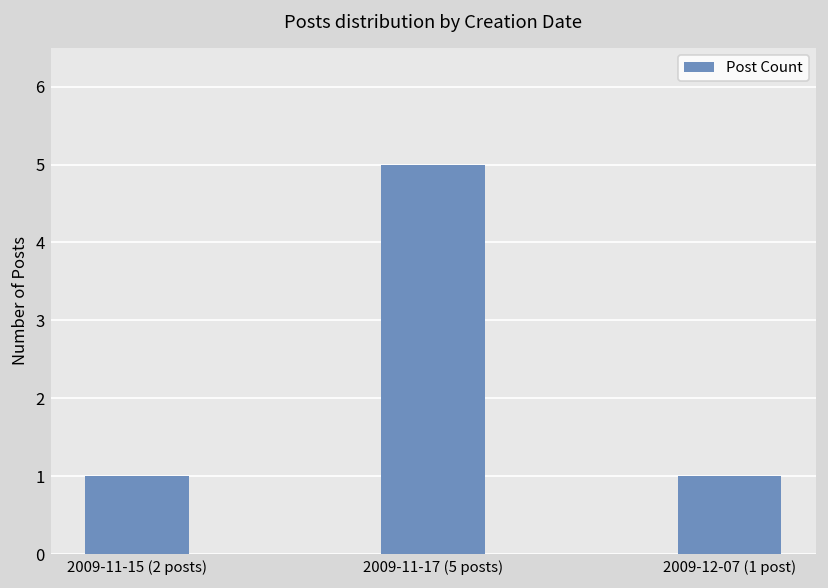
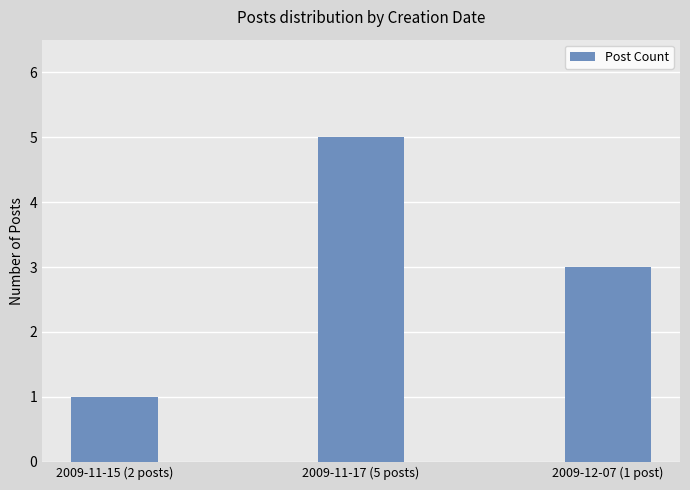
  {
    "2009-11-15 (2 posts)": 1,
    "2009-11-17 (5 posts)": 5,
-   "2009-12-07 (1 post)": 1
+   "2009-12-07 (1 post)": 3
  }
